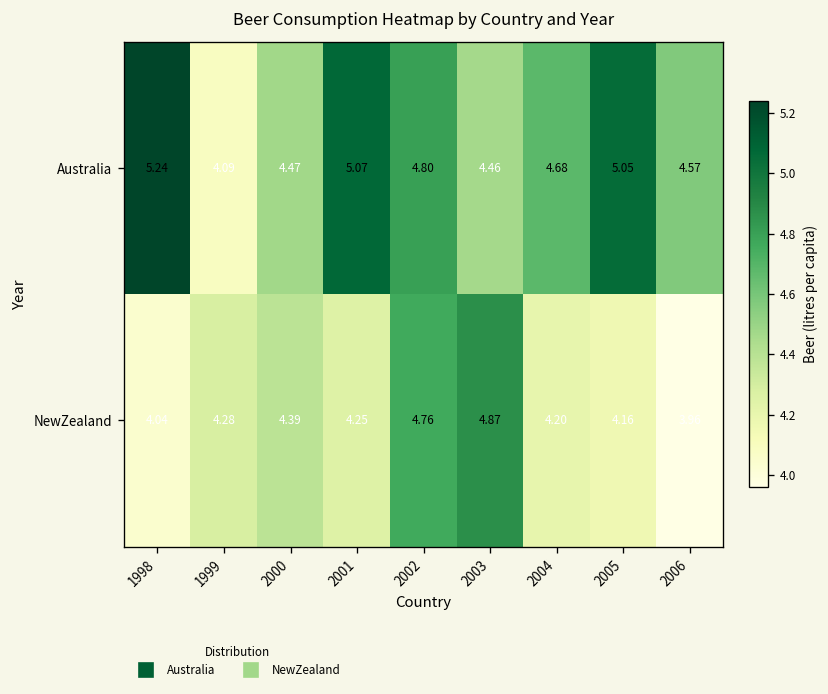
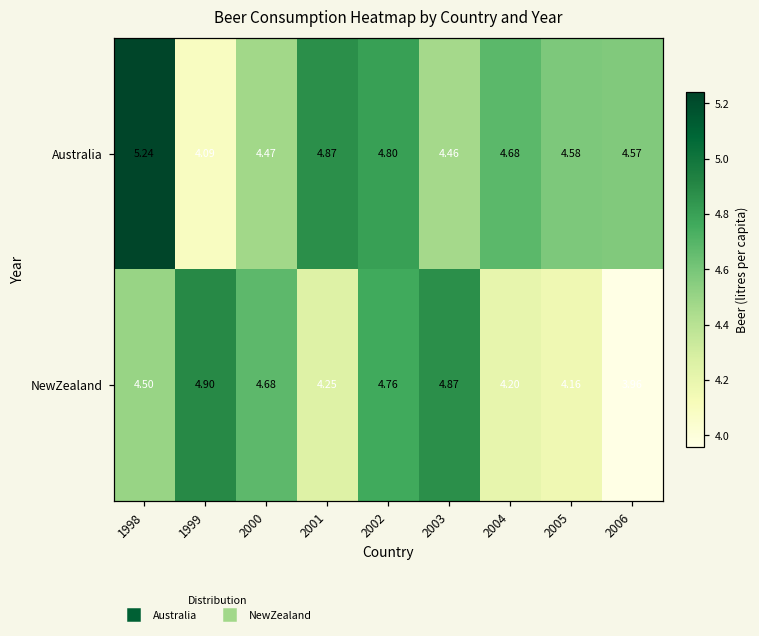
  {
    "Australia": {
      "1998": 5.24,
      "1999": 4.09,
      "2000": 4.47,
-     "2001": 5.07,
+     "2001": 4.87,
      "2002": 4.80,
      "2003": 4.46,
      "2004": 4.68,
-     "2005": 5.05,
+     "2005": 4.58,
      "2006": 4.57
    },
    "NewZealand": {
-     "1998": 4.04,
-     "1999": 4.28,
-     "2000": 4.39,
+     "1998": 4.50,
+     "1999": 4.90,
+     "2000": 4.68,
      "2001": 4.25,
      "2002": 4.76,
      "2003": 4.87,
      "2004": 4.20,
      "2005": 4.16
    }
  }
